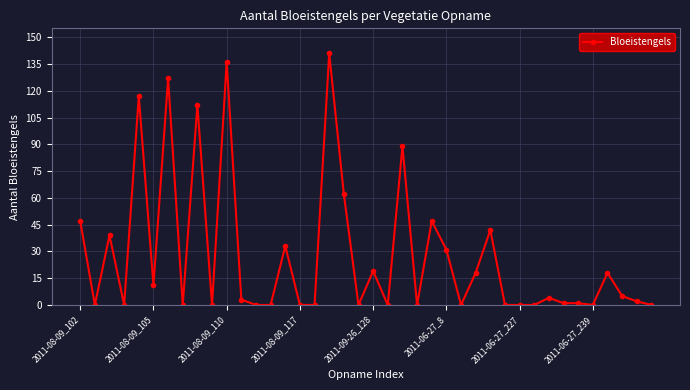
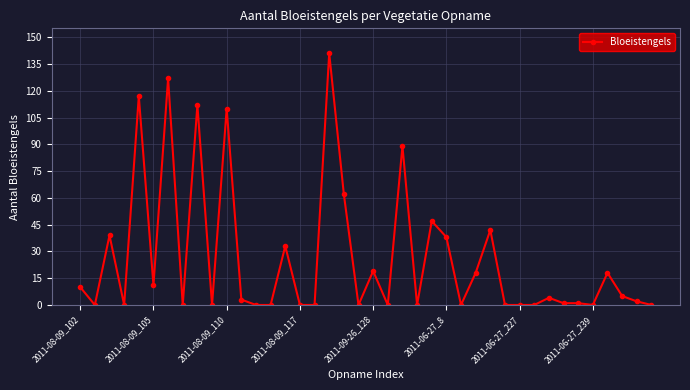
  {
-   "2011-08-09_102": 47,
+   "2011-08-09_102": 10,
    "2011-08-09_105": 11,
-   "2011-08-09_110": 136,
+   "2011-08-09_110": 110,
    "2011-08-09_117": 0,
    "2011-09-26_128": 19,
-   "2011-06-27_8": 31,
+   "2011-06-27_8": 38,
    "2011-06-27_227": 0,
    "2011-06-27_239": 0
  }
